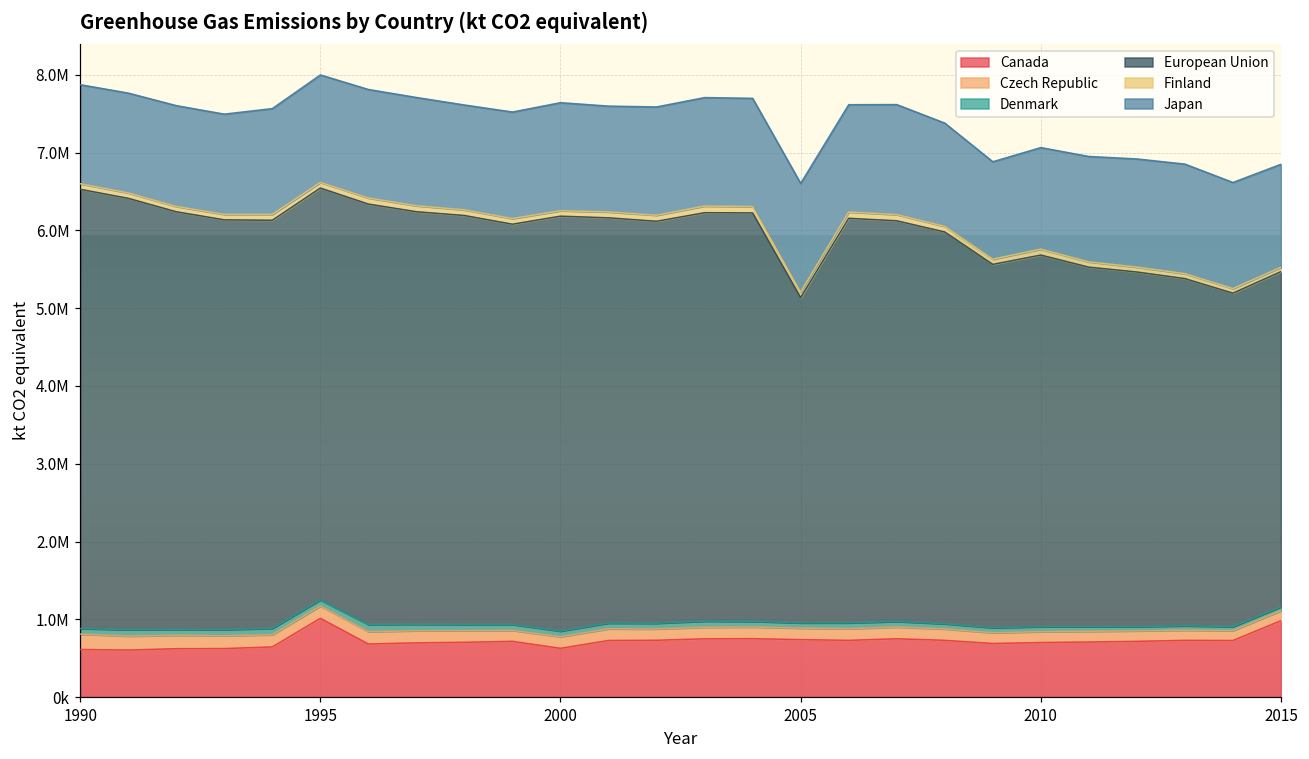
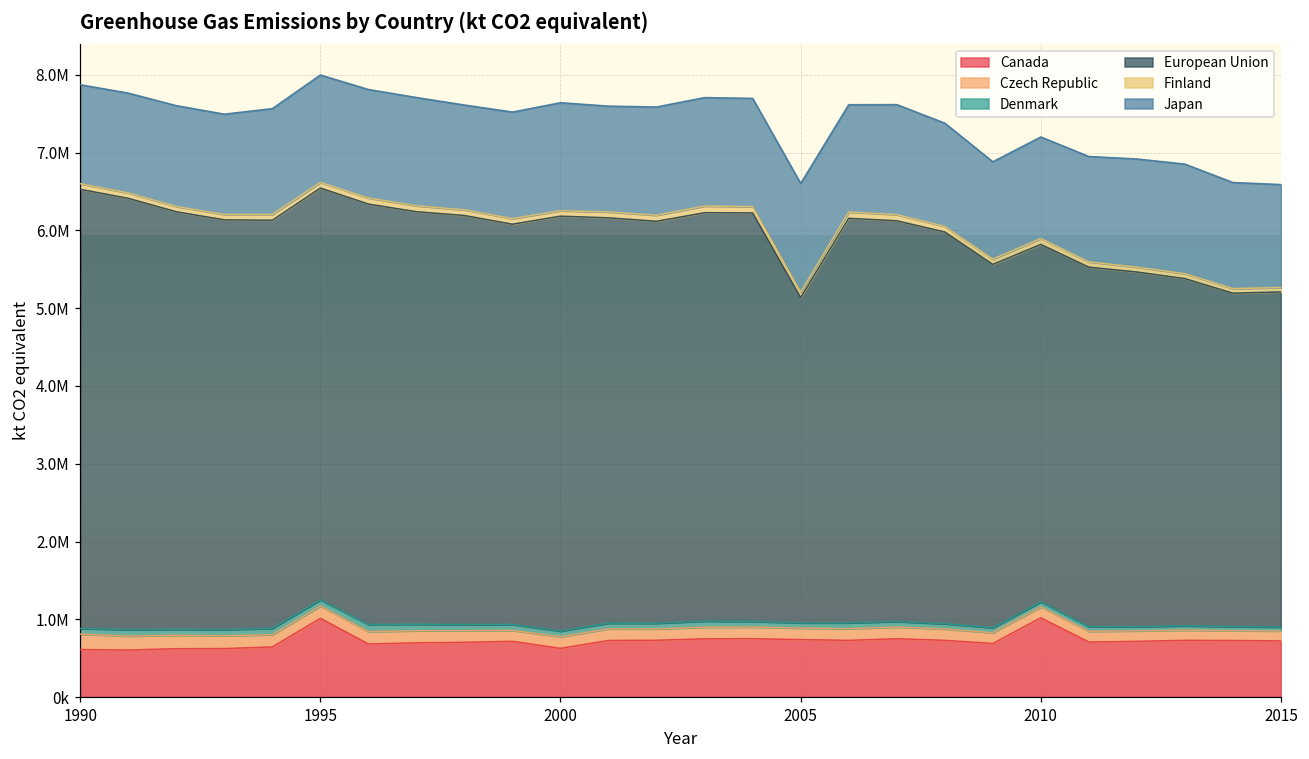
  {
    "Canada": {
      "1990": 600000,
      "1995": 1000000,
      "2000": 600000,
      "2005": 700000,
-     "2010": 700000,
-     "2015": 1000000
+     "2010": 1000000,
+     "2015": 700000
    },
    "European Union": {
      "1990": 5600000,
      "1995": 5300000,
      "2000": 5300000,
      "2005": 4200000,
-     "2010": 4800000,
+     "2010": 4600000,
      "2015": 4300000
    }
  }
